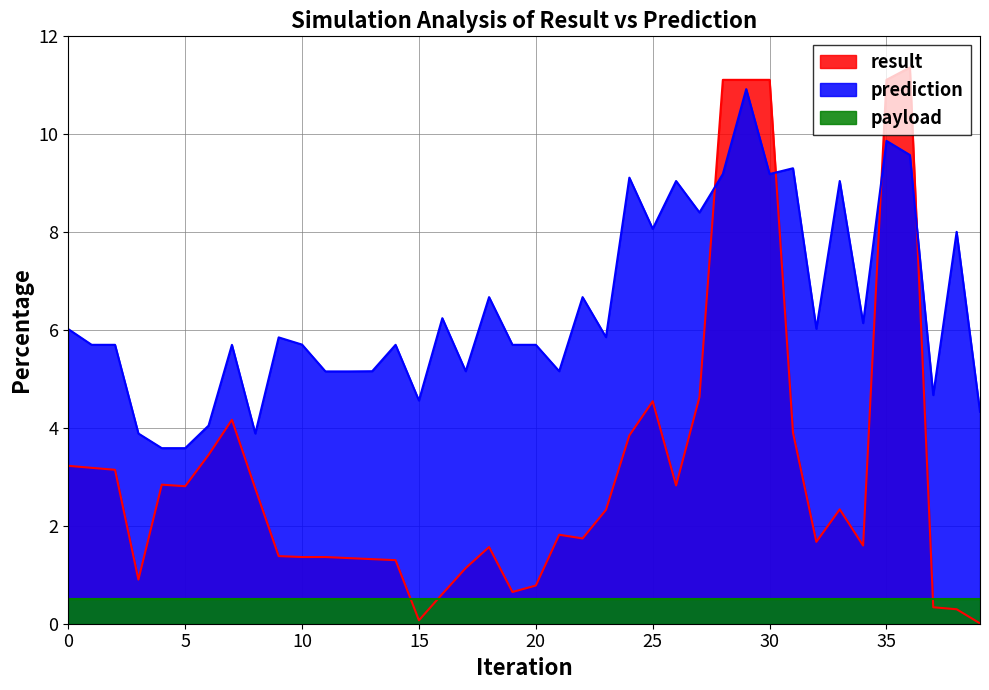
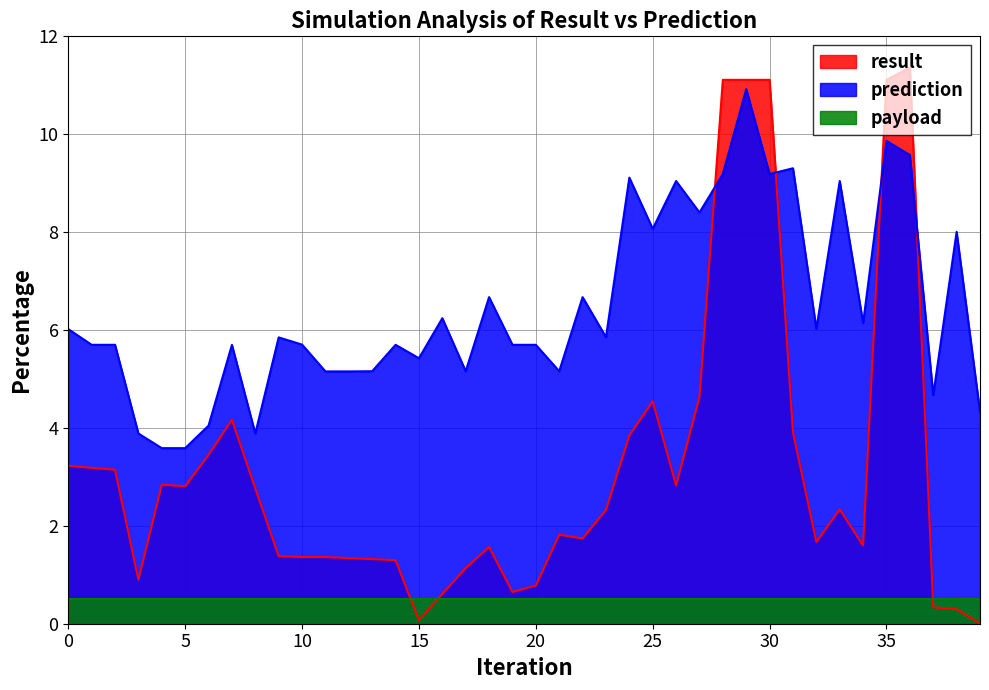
  {
    "result": {
      "0": 3.2,
      "5": 2.8,
      "10": 1.4,
      "15": 0.1,
      "20": 0.8,
      "25": 4.5,
      "30": 11.1
    },
    "prediction": {
      "0": 6.0,
      "5": 3.6,
      "10": 5.7,
-     "15": 4.6,
+     "15": 5.4,
      "20": 5.7,
      "25": 8.1,
      "30": 9.2,
      "35": 9.9
    },
    "payload": {
      "0": 0.5,
      "5": 0.5,
      "10": 0.5,
      "15": 0.5,
      "20": 0.5,
      "25": 0.5,
      "30": 0.5,
      "35": 0.5
    }
  }
